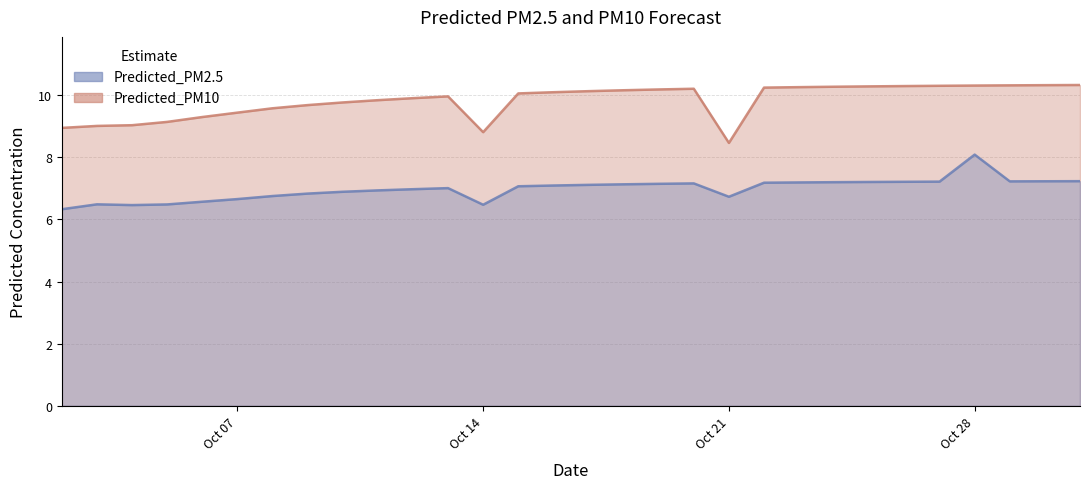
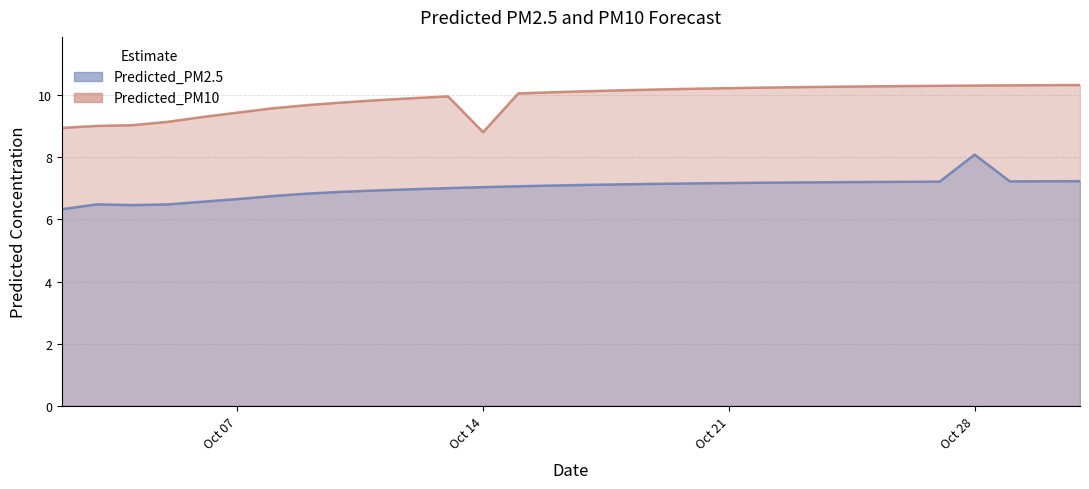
  {
    "Predicted_PM10": {
      "Oct 07": 9.4,
      "Oct 14": 8.8,
-     "Oct 21": 8.5,
+     "Oct 21": 10.2,
      "Oct 28": 10.3
    },
    "Predicted_PM2.5": {
      "Oct 07": 6.7,
-     "Oct 14": 6.5,
-     "Oct 21": 6.7,
+     "Oct 14": 7.0,
+     "Oct 21": 7.2,
      "Oct 28": 8.1
    }
  }
